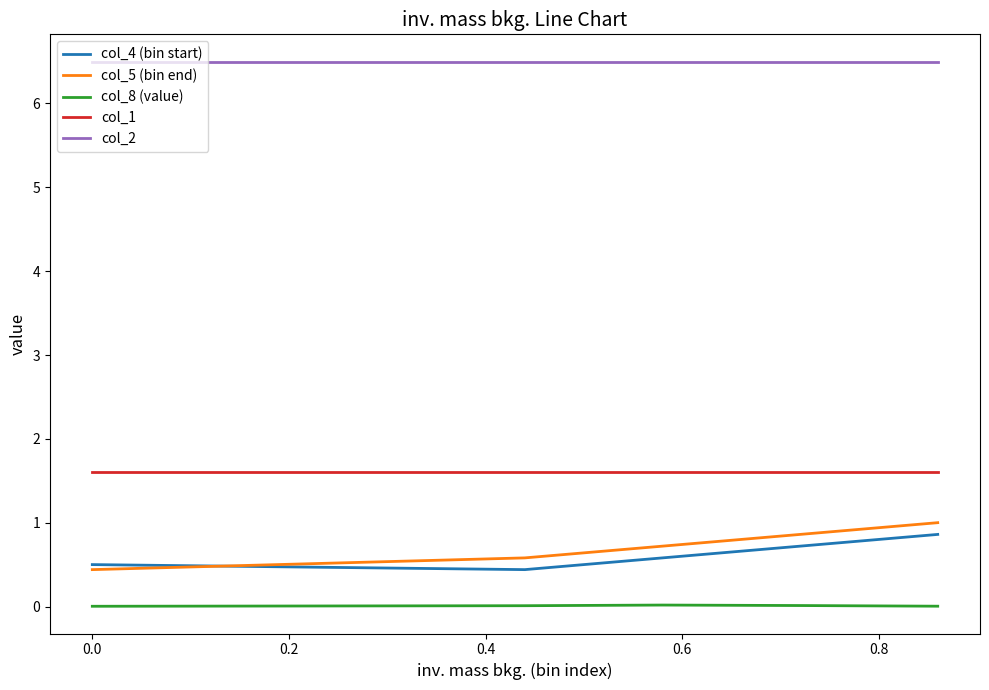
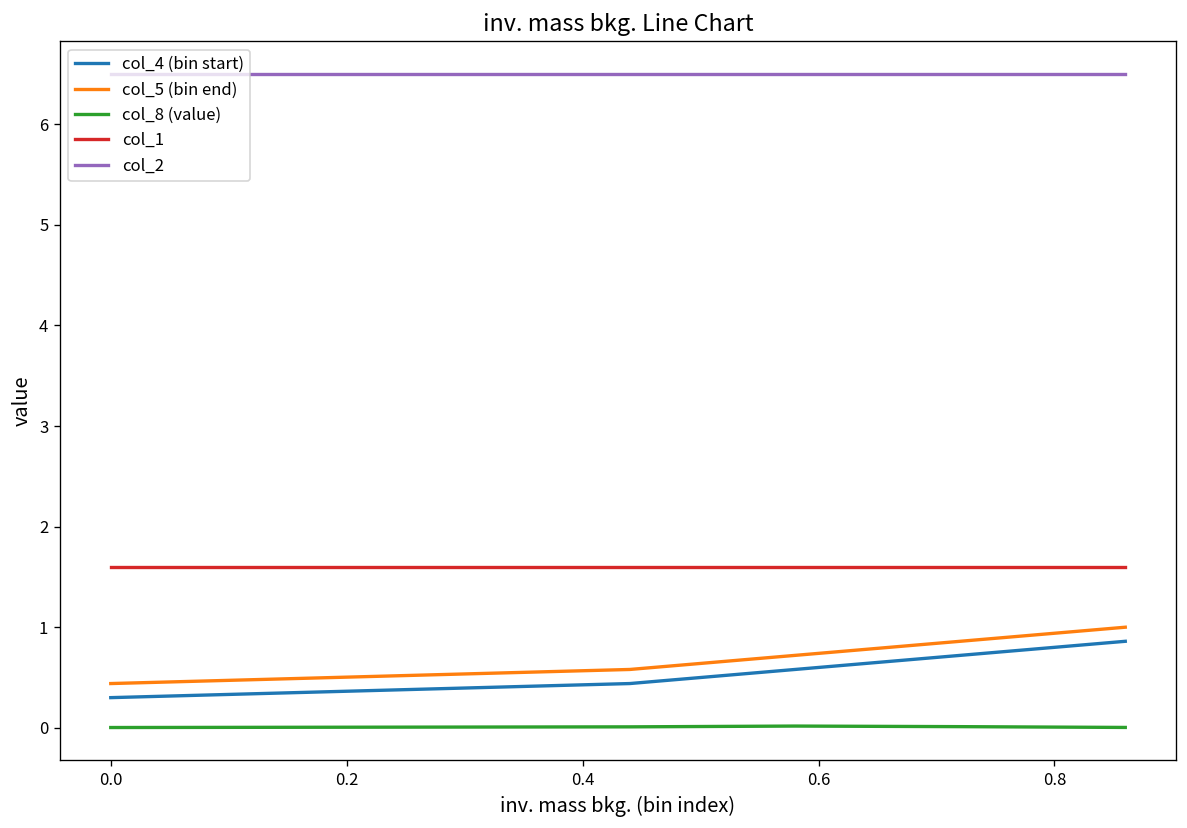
  {
    "col_4 (bin start)": {
-     "0.0": 0.5
+     "0.0": 0.3
    },
    "col_5 (bin end)": {
      "0.0": 0.4
    },
    "col_8 (value)": {
      "0.0": 0.0
    },
    "col_1": {
      "0.0": 1.6
    }
  }
